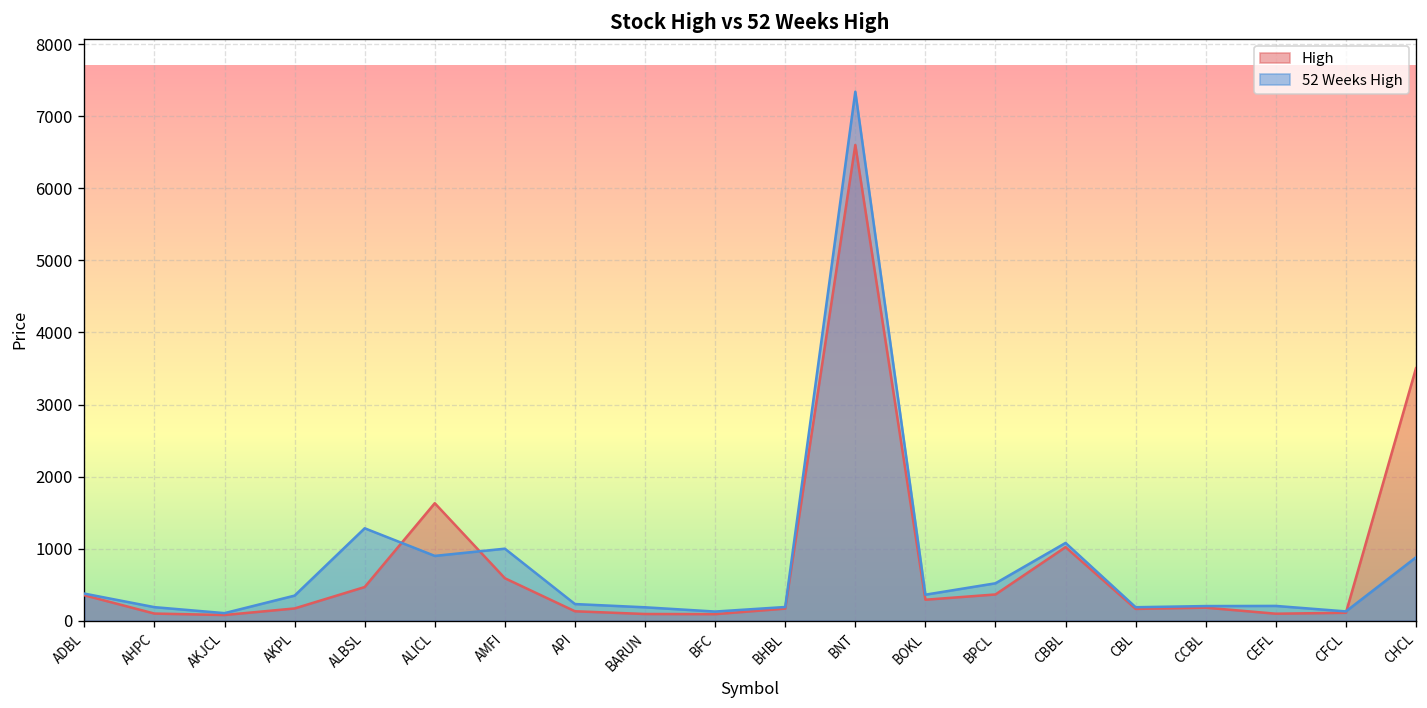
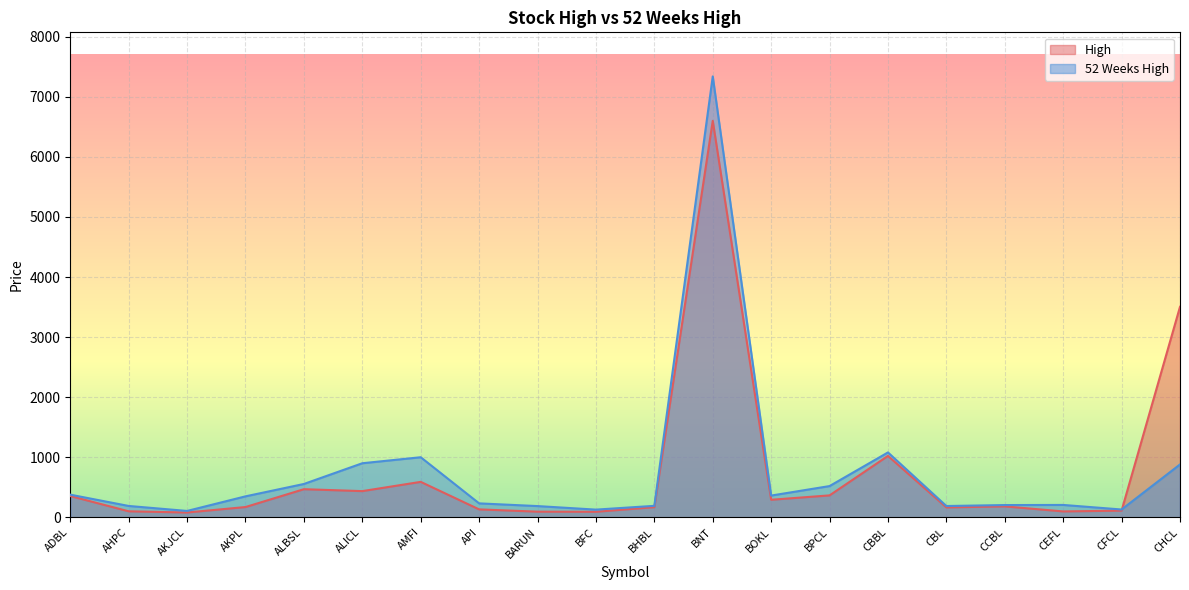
  {
    "High": {
      "AHPC": 100,
      "AKPL": 200,
      "ALBSL": 500,
-     "ALICL": 1600,
+     "ALICL": 400,
      "AMFI": 600,
      "API": 100,
      "BARUN": 100,
      "BNT": 6600,
      "BOKL": 300,
      "BPCL": 400,
      "CBBL": 1000,
      "CEFL": 100,
      "CHCL": 3500
    },
    "52 Weeks High": {
      "AHPC": 200,
      "AKPL": 300,
-     "ALBSL": 1300,
+     "ALBSL": 600,
      "ALICL": 900,
      "AMFI": 1000,
      "API": 200,
      "BARUN": 200,
      "BNT": 7300,
      "BOKL": 400,
      "BPCL": 500,
      "CBBL": 1100,
      "CEFL": 200,
      "CHCL": 900
    }
  }
